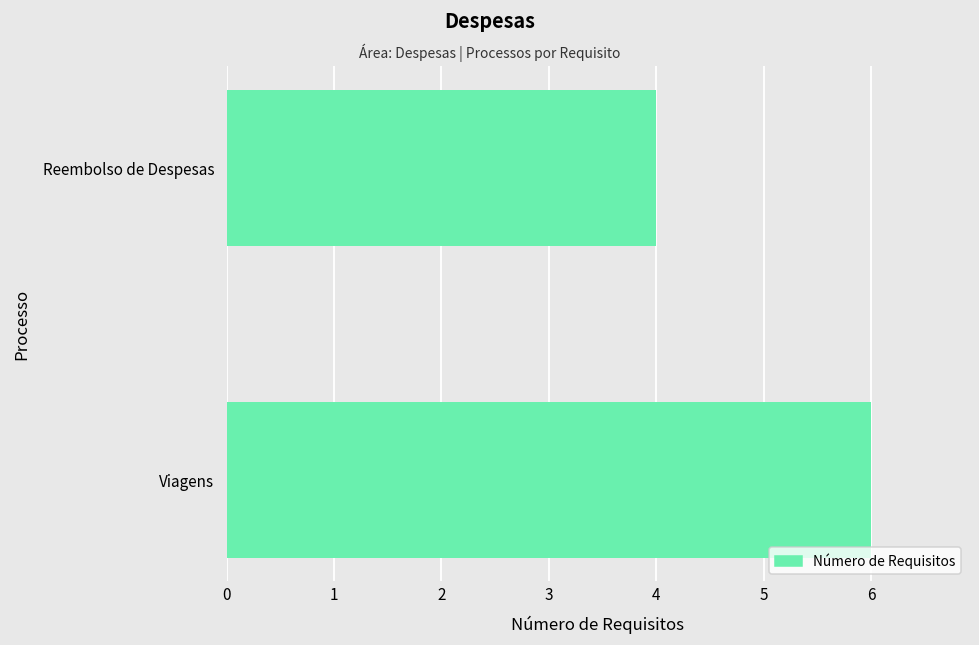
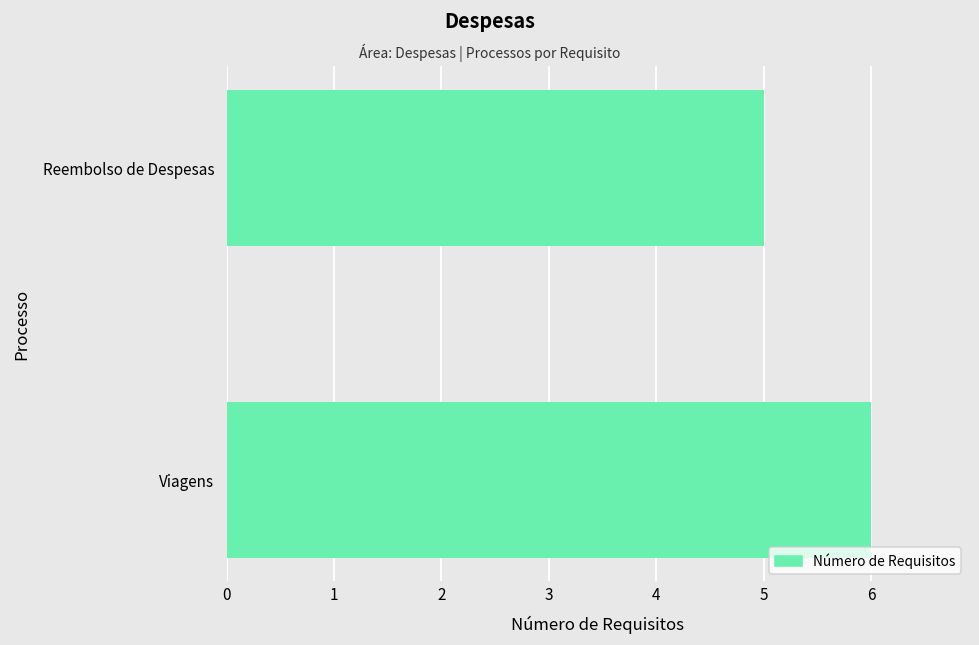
  {
-   "Reembolso de Despesas": 4,
+   "Reembolso de Despesas": 5,
    "Viagens": 6
  }
